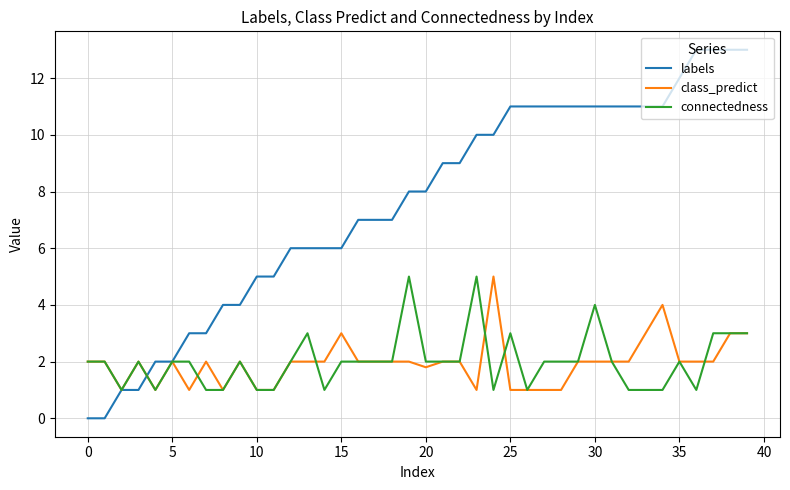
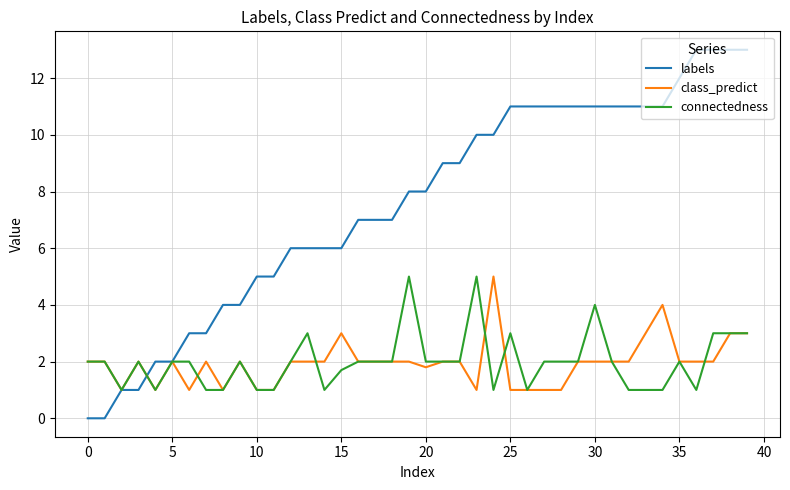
  {
    "labels": {
      "0": 0.0,
      "10": 5.0,
      "15": 6.0,
      "20": 8.0,
      "25": 11.0,
      "30": 11.0
    },
    "class_predict": {
      "15": 3.0,
      "20": 1.8,
      "25": 1.0,
      "30": 2.0
    },
    "connectedness": {
-     "15": 2.0,
+     "15": 1.7,
      "20": 2.0,
      "25": 3.0,
      "30": 4.0
    }
  }
